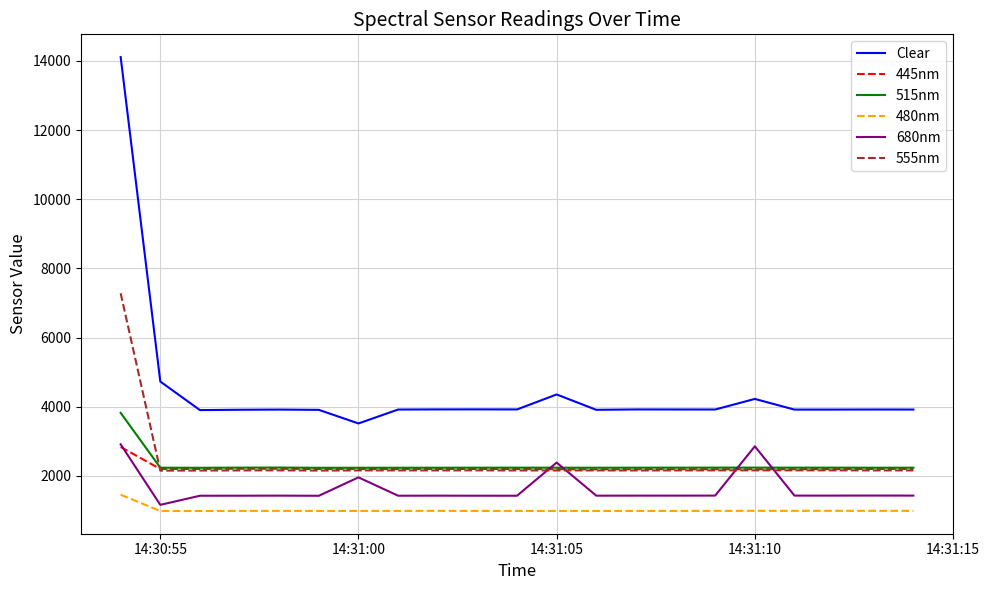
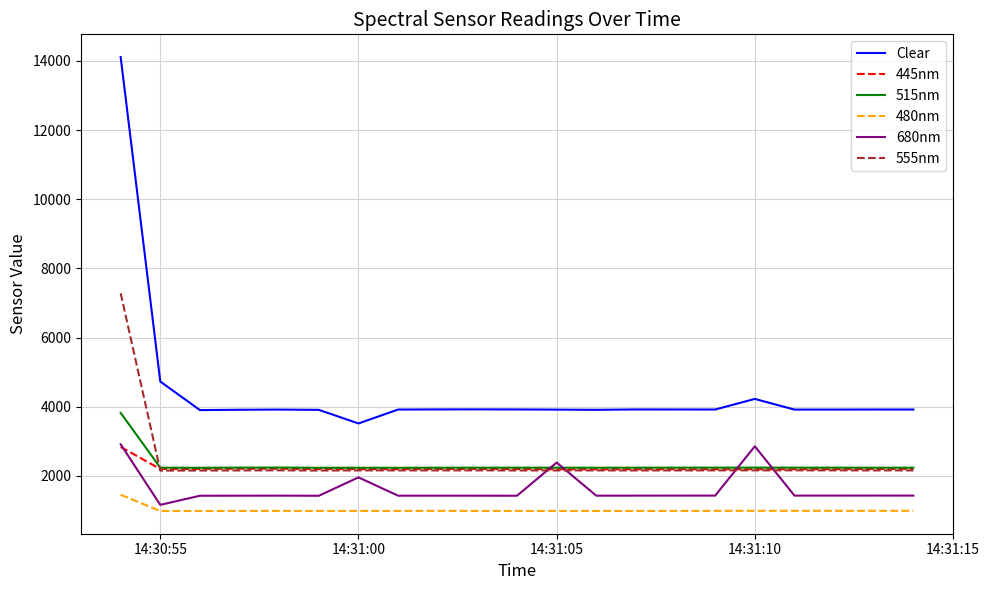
  {
    "Clear": {
      "14:30:55": 4700,
      "14:31:00": 3500,
-     "14:31:05": 4400,
+     "14:31:05": 3900,
      "14:31:10": 4200
    },
    "480nm": {
      "14:30:55": 1000,
      "14:31:00": 1000,
      "14:31:05": 1000,
      "14:31:10": 1000
    },
    "680nm": {
      "14:30:55": 1200,
      "14:31:00": 2000,
      "14:31:05": 2400,
      "14:31:10": 2900
    }
  }
